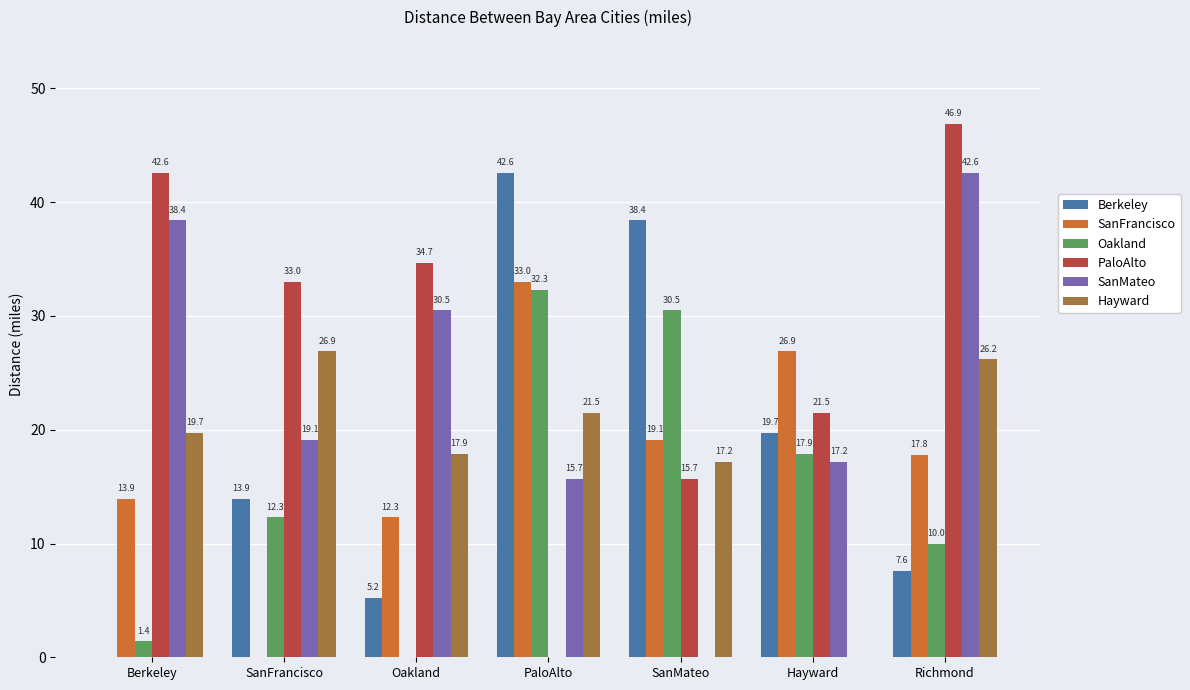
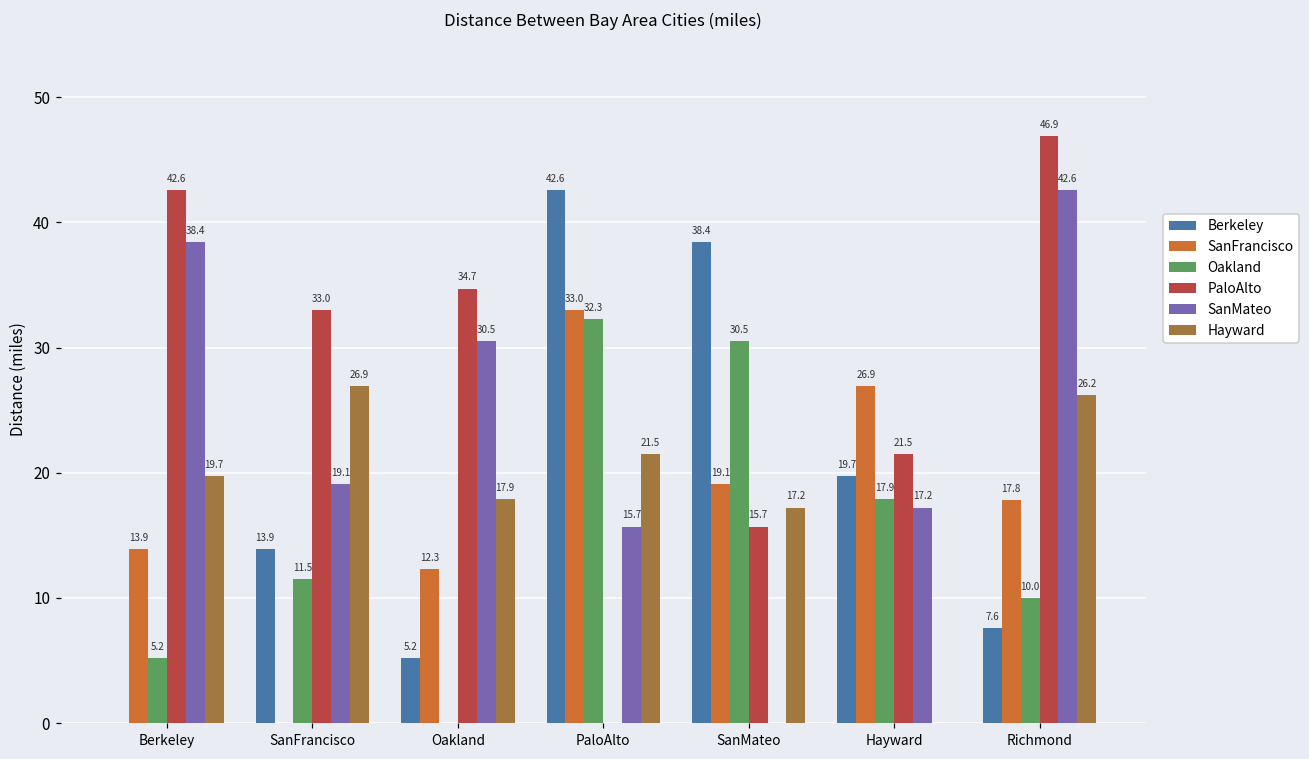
  {
    "Oakland": {
-     "Berkeley": 1.4,
-     "SanFrancisco": 12.3,
+     "Berkeley": 5.2,
+     "SanFrancisco": 11.5,
      "PaloAlto": 32.3,
      "SanMateo": 30.5,
      "Hayward": 17.9,
      "Richmond": 10.0
    }
  }
